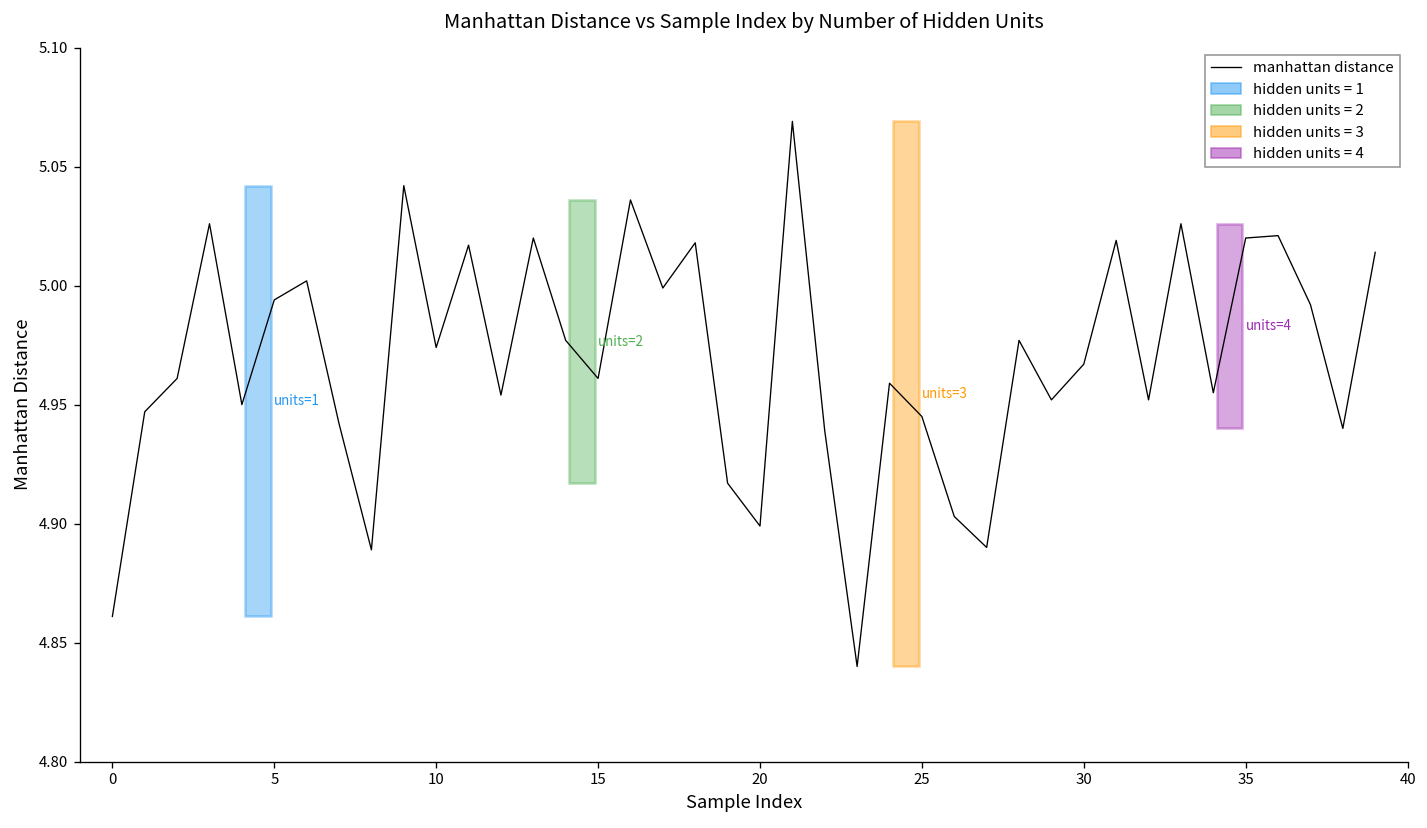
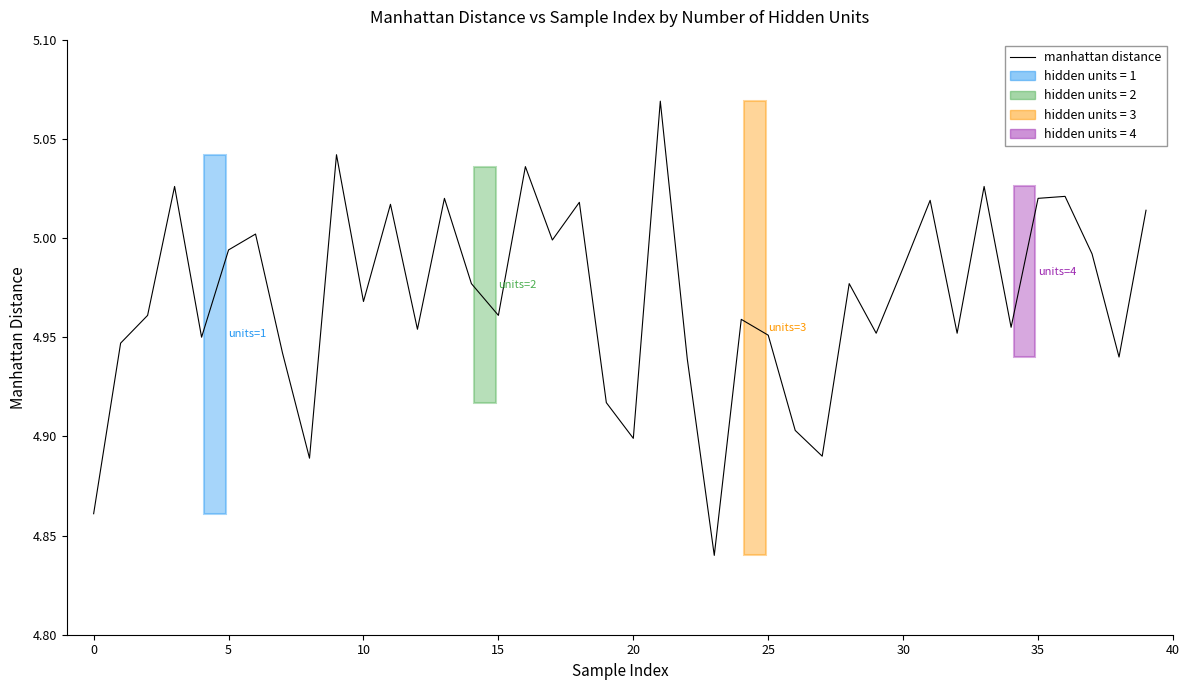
  {
    "0": 4.861,
    "5": 4.994,
-   "10": 4.974,
+   "10": 4.968,
    "15": 4.961,
    "20": 4.899,
-   "25": 4.945,
-   "30": 4.967,
+   "25": 4.951,
+   "30": 4.985,
    "35": 5.020
  }
